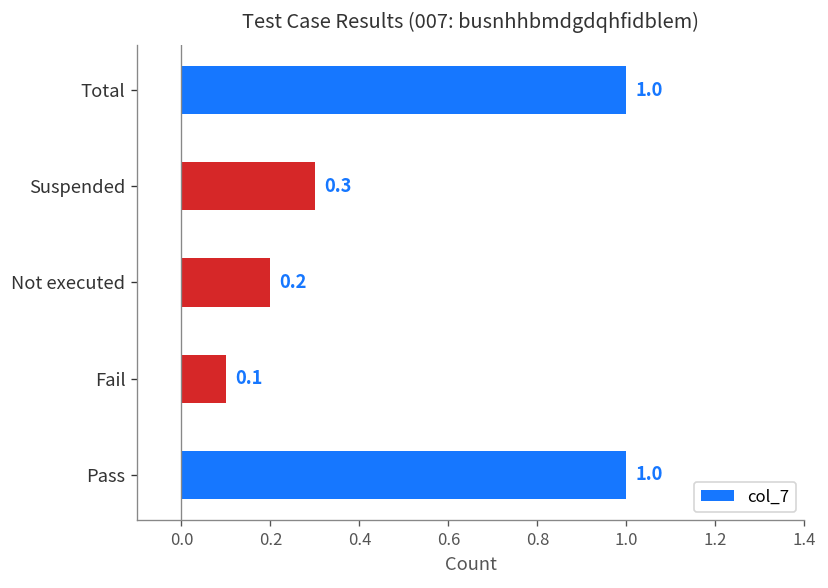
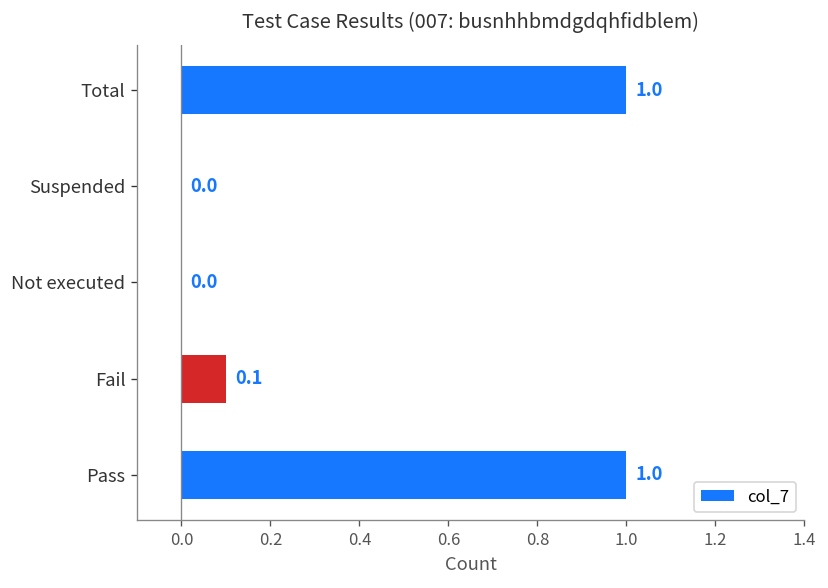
  {
    "Total": 1.0,
-   "Suspended": 0.3,
-   "Not executed": 0.2,
+   "Suspended": 0.0,
+   "Not executed": 0.0,
    "Fail": 0.1,
    "Pass": 1.0
  }
